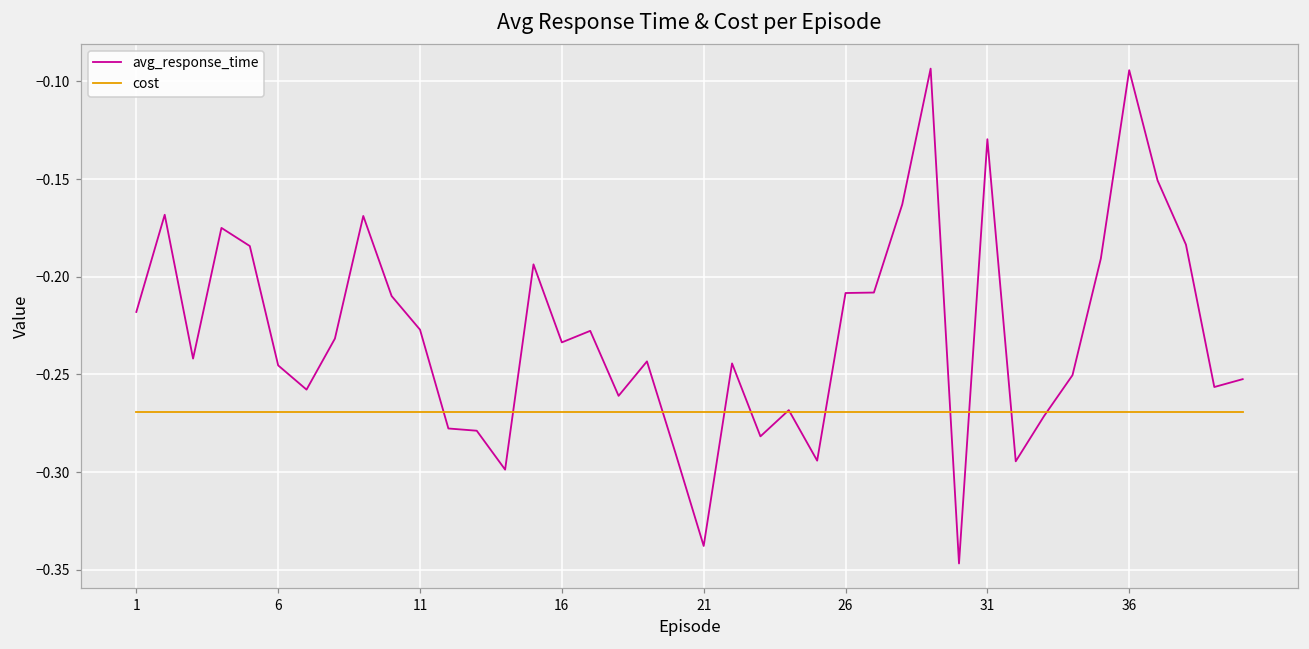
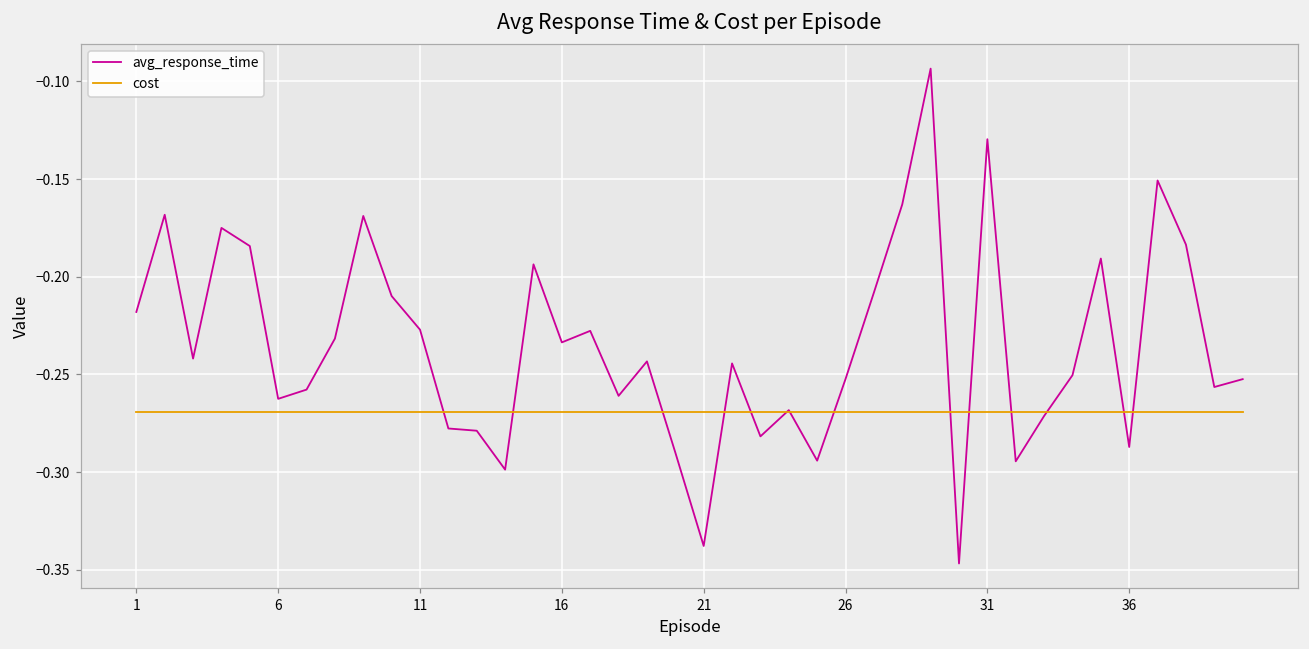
  {
    "avg_response_time": {
      "1": -0.218,
-     "6": -0.245,
+     "6": -0.262,
      "11": -0.227,
      "16": -0.234,
      "21": -0.338,
-     "26": -0.208,
+     "26": -0.252,
      "31": -0.130,
-     "36": -0.094
+     "36": -0.287
    },
    "cost": {
      "1": -0.269,
      "6": -0.269,
      "11": -0.269,
      "16": -0.269,
      "21": -0.269,
      "26": -0.269,
      "31": -0.269,
      "36": -0.269
    }
  }
